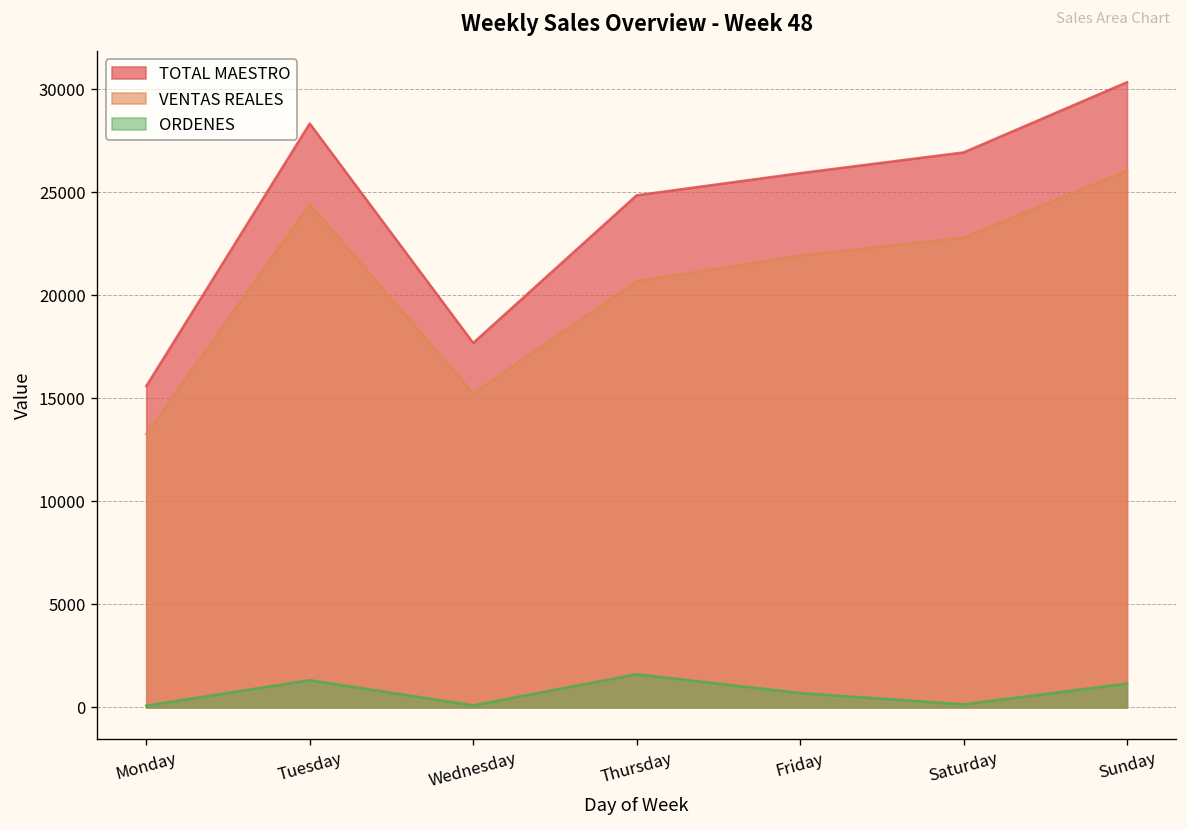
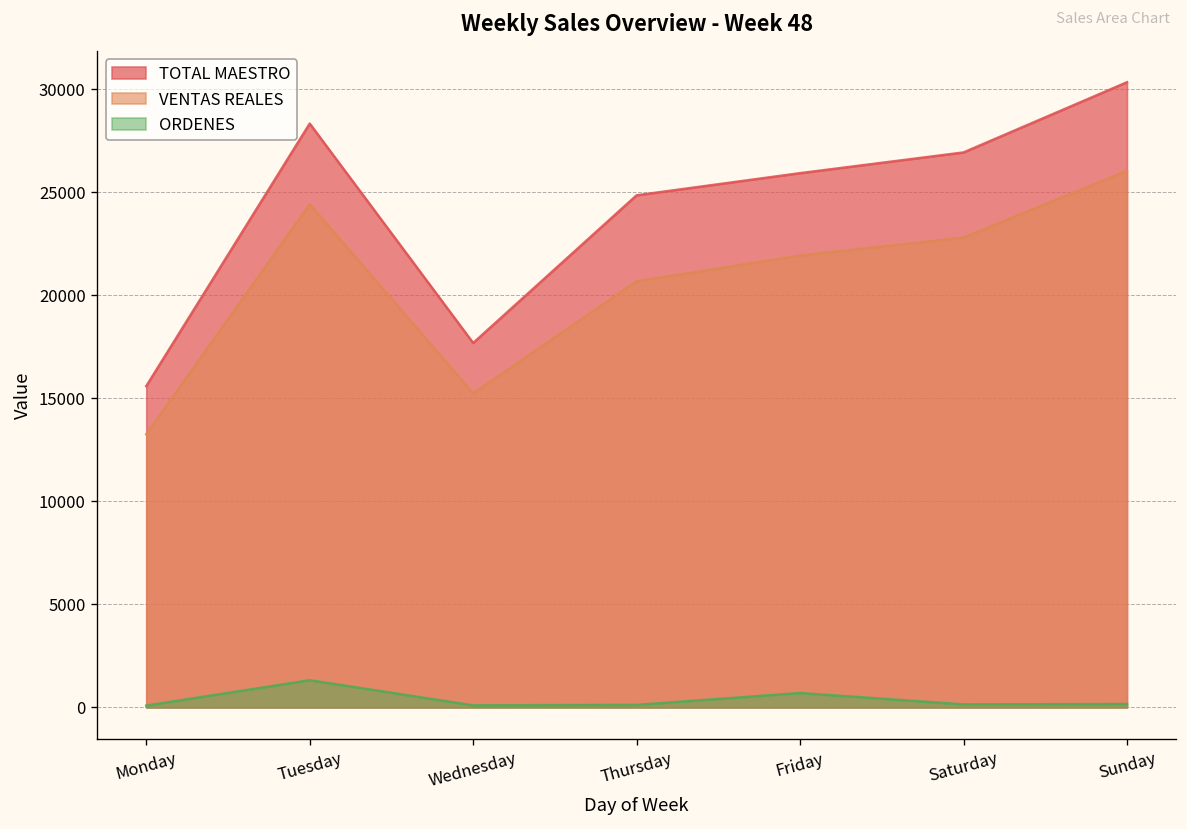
  {
    "ORDENES": {
      "Monday": 100,
      "Tuesday": 1300,
      "Wednesday": 100,
-     "Thursday": 1600,
+     "Thursday": 100,
      "Friday": 700,
      "Saturday": 100,
-     "Sunday": 1200
+     "Sunday": 200
    }
  }
